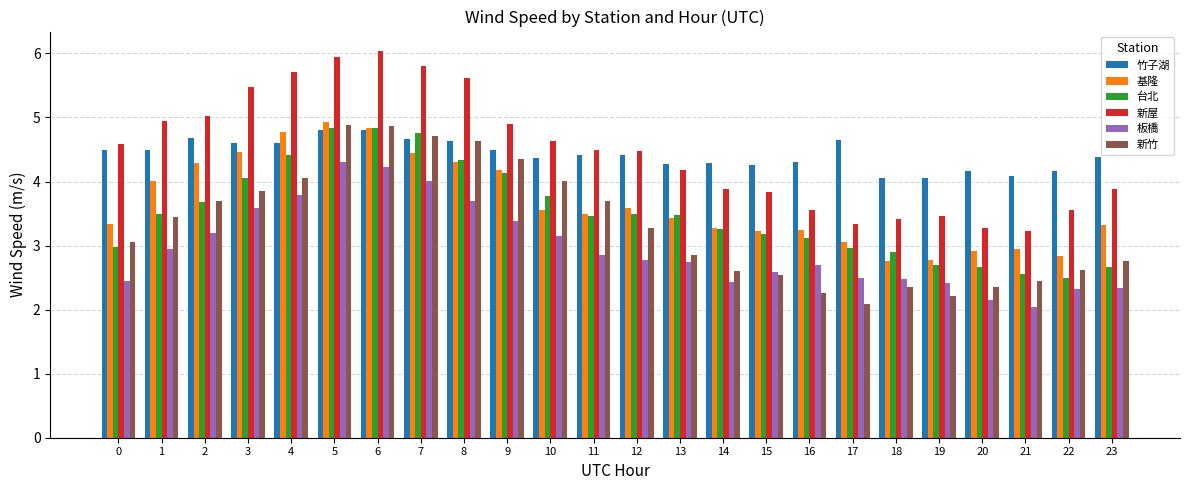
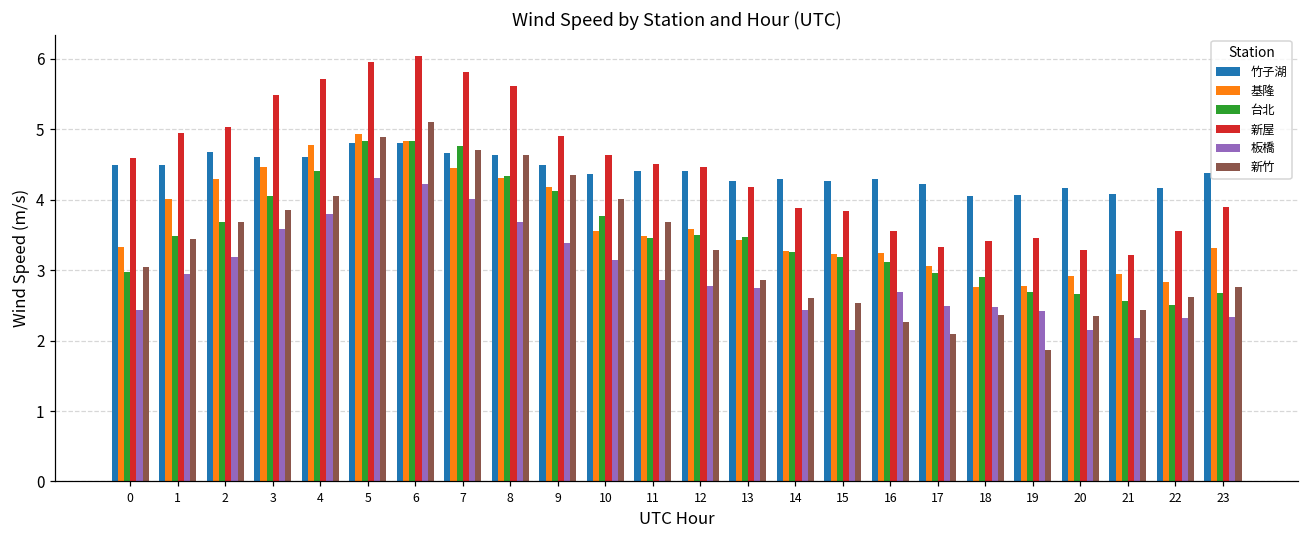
  {
    "竹子湖": {
      "0": 4.5,
      "1": 4.5,
      "2": 4.7,
      "3": 4.6,
      "4": 4.6,
      "5": 4.8,
      "6": 4.8,
      "7": 4.7,
      "8": 4.6,
      "9": 4.5,
      "10": 4.4,
      "11": 4.4,
      "12": 4.4,
      "13": 4.3,
      "14": 4.3,
      "15": 4.3,
      "16": 4.3,
-     "17": 4.7,
+     "17": 4.2,
      "18": 4.1,
      "19": 4.1,
      "20": 4.2,
      "21": 4.1,
      "22": 4.2,
      "23": 4.4
    },
    "基隆": {
      "0": 3.3,
      "1": 4.0,
      "2": 4.3,
      "3": 4.5,
      "4": 4.8,
      "5": 4.9,
      "6": 4.8,
      "7": 4.5,
      "8": 4.3,
      "9": 4.2,
      "10": 3.6,
      "11": 3.5,
      "12": 3.6,
      "13": 3.4,
      "14": 3.3,
      "15": 3.2,
      "16": 3.2,
      "17": 3.1,
      "18": 2.8,
      "19": 2.8,
      "20": 2.9,
      "21": 3.0,
      "22": 2.8,
      "23": 3.3
    },
    "台北": {
      "0": 3.0,
      "1": 3.5,
      "2": 3.7,
      "3": 4.1,
      "4": 4.4,
      "5": 4.8,
      "6": 4.8,
      "7": 4.8,
      "8": 4.3,
      "9": 4.1,
      "10": 3.8,
      "11": 3.5,
      "12": 3.5,
      "13": 3.5,
      "14": 3.3,
      "15": 3.2,
      "16": 3.1,
      "17": 3.0,
      "18": 2.9,
      "19": 2.7,
      "20": 2.7,
      "21": 2.6,
      "22": 2.5,
      "23": 2.7
    },
    "新屋": {
      "0": 4.6,
      "1": 5.0,
      "2": 5.0,
      "3": 5.5,
      "4": 5.7,
      "5": 6.0,
      "6": 6.0,
      "7": 5.8,
      "8": 5.6,
      "9": 4.9,
      "10": 4.6,
      "11": 4.5,
      "12": 4.5,
      "13": 4.2,
      "14": 3.9,
      "15": 3.8,
      "16": 3.6,
      "17": 3.3,
      "18": 3.4,
      "19": 3.5,
      "20": 3.3,
      "21": 3.2,
      "22": 3.6,
      "23": 3.9
    },
    "板橋": {
      "0": 2.4,
      "1": 3.0,
      "2": 3.2,
      "3": 3.6,
      "4": 3.8,
      "5": 4.3,
      "6": 4.2,
      "7": 4.0,
      "8": 3.7,
      "9": 3.4,
      "10": 3.2,
      "11": 2.9,
      "12": 2.8,
      "13": 2.7,
      "14": 2.4,
-     "15": 2.6,
+     "15": 2.2,
      "16": 2.7,
      "17": 2.5,
      "18": 2.5,
      "19": 2.4,
      "20": 2.2,
      "21": 2.0,
      "22": 2.3,
      "23": 2.3
    },
    "新竹": {
      "0": 3.1,
      "1": 3.4,
      "2": 3.7,
      "3": 3.9,
      "4": 4.1,
      "5": 4.9,
-     "6": 4.9,
+     "6": 5.1,
      "7": 4.7,
      "8": 4.6,
      "9": 4.4,
      "10": 4.0,
      "11": 3.7,
      "12": 3.3,
      "13": 2.9,
      "14": 2.6,
      "15": 2.5,
      "16": 2.3,
      "17": 2.1,
      "18": 2.4,
-     "19": 2.2,
+     "19": 1.9,
      "20": 2.4,
      "21": 2.4,
      "22": 2.6,
      "23": 2.8
    }
  }
